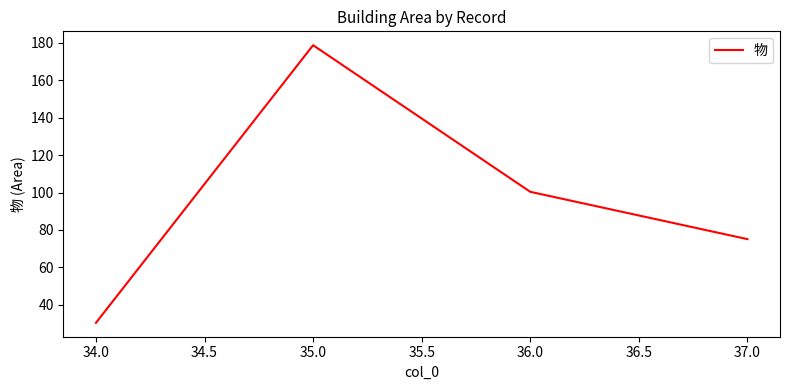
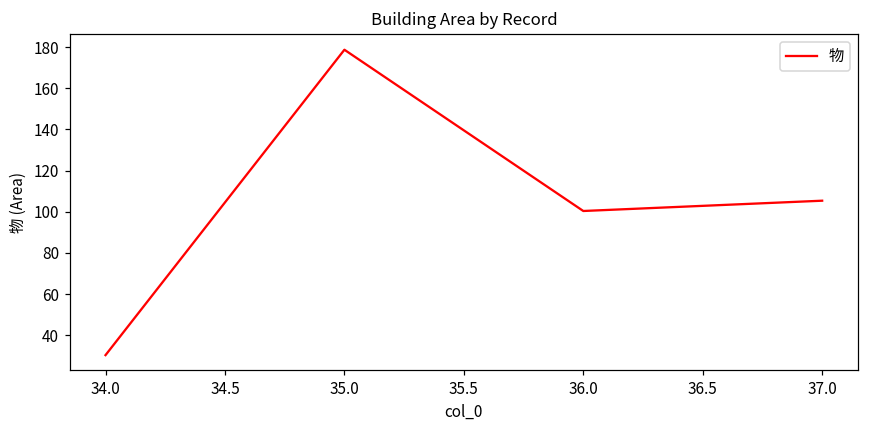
  {
    "34.0": 30,
    "35.0": 179,
    "36.0": 100,
-   "37.0": 75
+   "37.0": 105
  }
